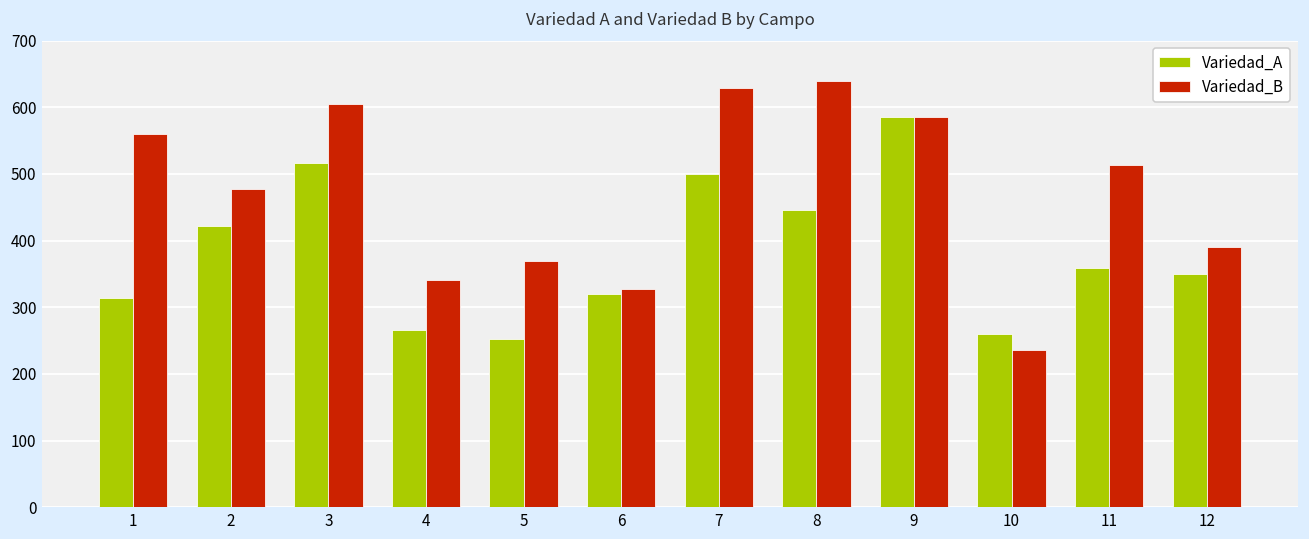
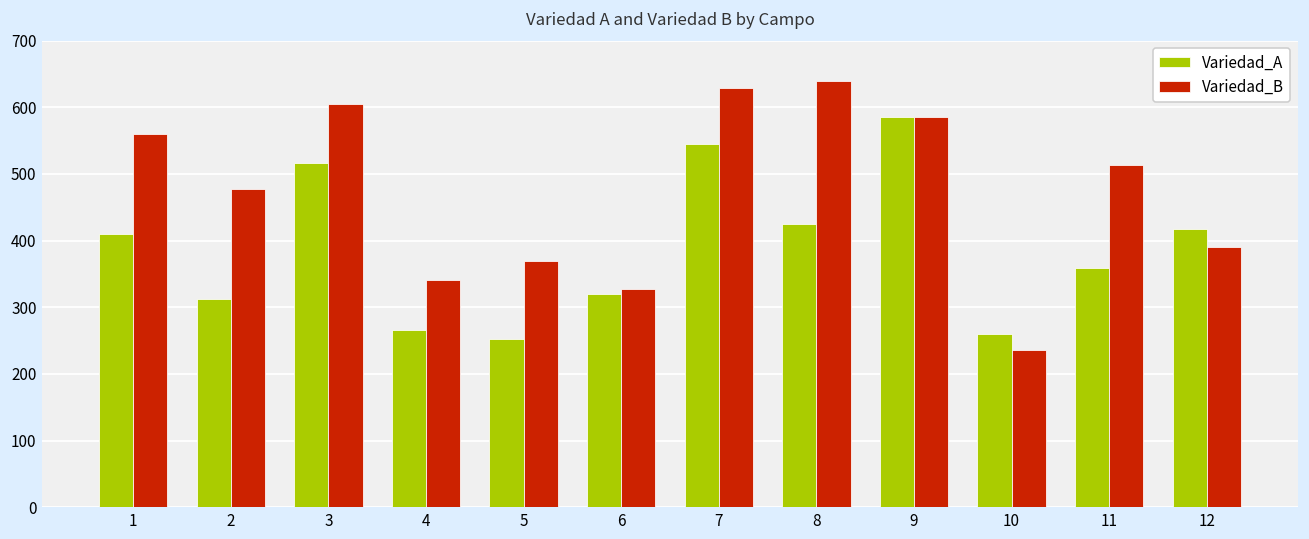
  {
    "Variedad_A": {
-     "1": 310,
-     "2": 420,
+     "1": 410,
+     "2": 310,
      "3": 520,
      "4": 270,
      "5": 250,
      "6": 320,
-     "7": 500,
-     "8": 450,
+     "7": 540,
+     "8": 430,
      "9": 590,
      "10": 260,
      "11": 360,
-     "12": 350
+     "12": 420
    },
    "Variedad_B": {
      "1": 560,
      "2": 480,
      "3": 600,
      "4": 340,
      "5": 370,
      "6": 330,
      "7": 630,
      "8": 640,
      "9": 590,
      "10": 240,
      "11": 510,
      "12": 390
    }
  }
